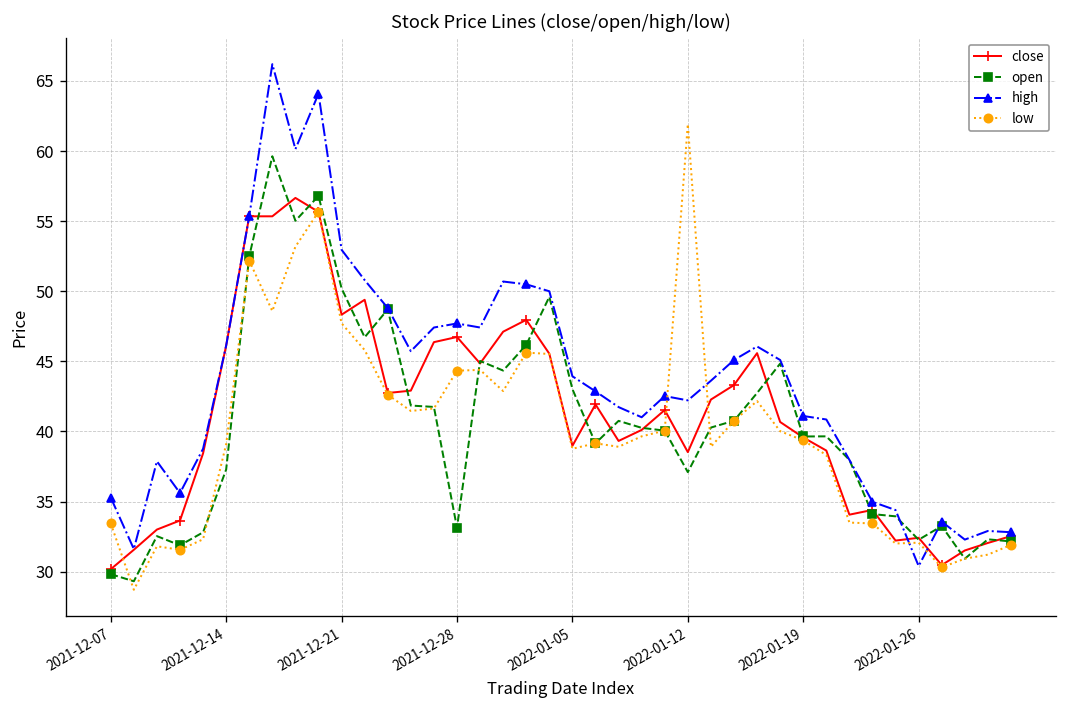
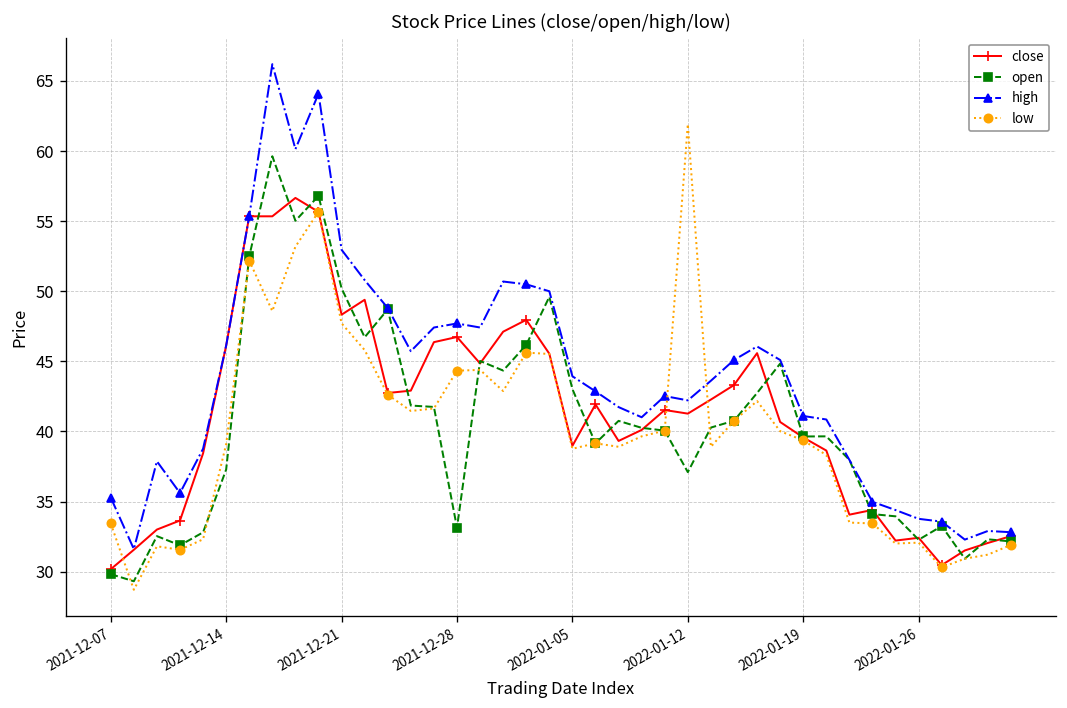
  {
    "close": {
      "2021-12-07": 30.2,
      "2021-12-21": 48.3,
      "2021-12-28": 46.7,
-     "2022-01-12": 38.5
+     "2022-01-12": 41.3
    },
    "open": {
      "2021-12-07": 29.8,
      "2021-12-14": 37.3,
      "2021-12-21": 50.2,
      "2021-12-28": 33.1,
      "2022-01-05": 43.0,
      "2022-01-12": 37.1
    },
    "high": {
      "2021-12-07": 35.3,
      "2021-12-21": 53.0,
      "2021-12-28": 47.7,
      "2022-01-05": 43.9,
      "2022-01-12": 42.2,
      "2022-01-19": 41.1,
-     "2022-01-26": 30.4
+     "2022-01-26": 33.8
    },
    "low": {
      "2021-12-07": 33.4,
      "2021-12-14": 39.1,
      "2021-12-21": 47.7,
      "2021-12-28": 44.3,
      "2022-01-12": 61.9
    }
  }
